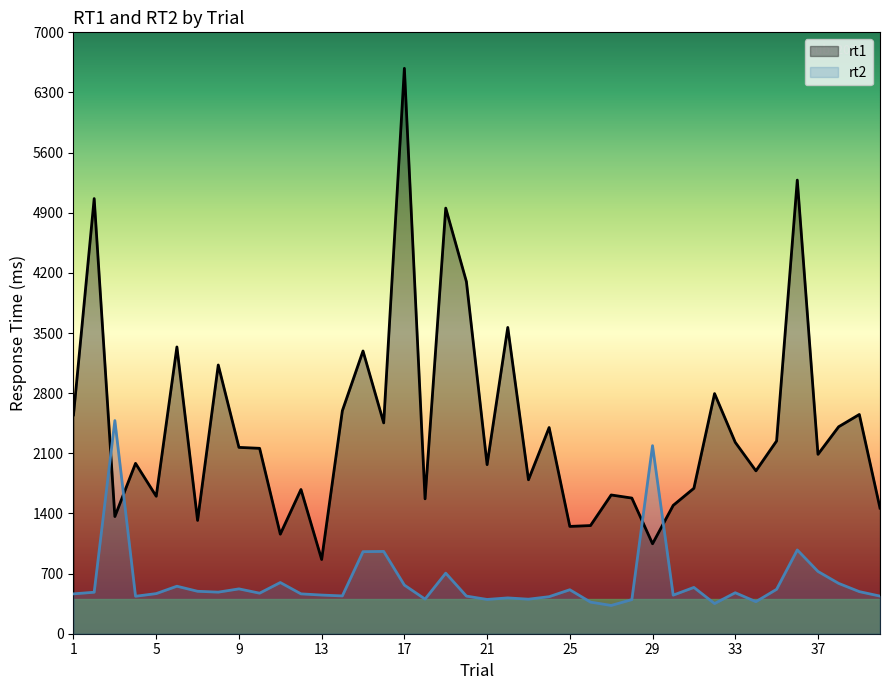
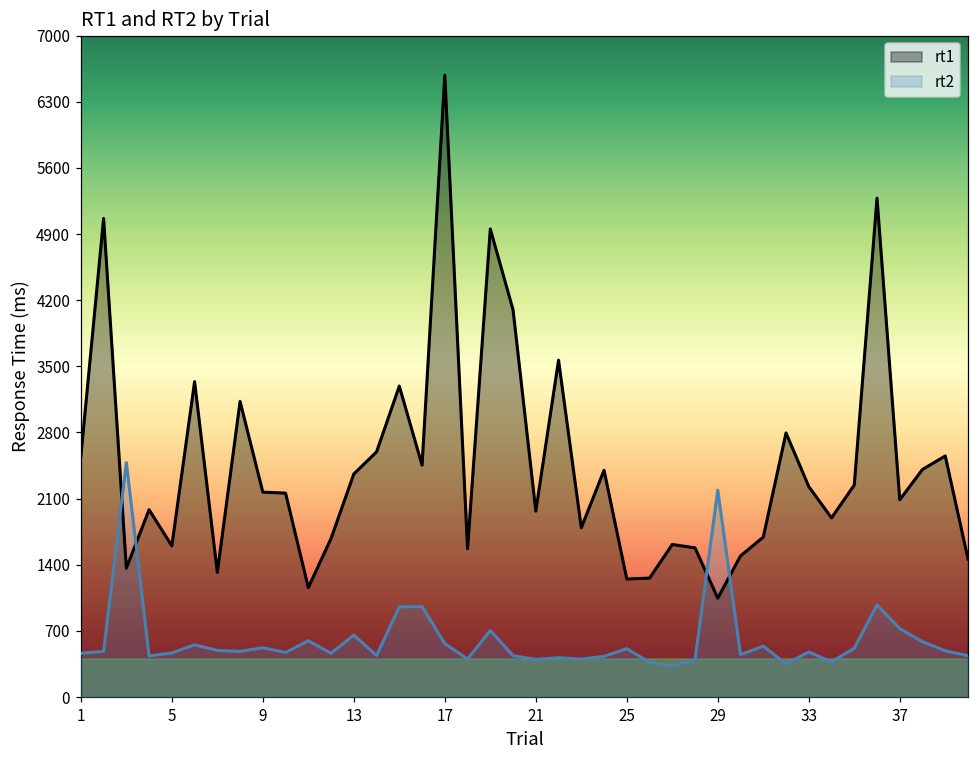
  {
    "rt1": {
      "1": 2500,
      "5": 1600,
      "9": 2200,
-     "13": 900,
+     "13": 2400,
      "17": 6600,
      "21": 2000,
      "25": 1200,
      "29": 1000,
      "33": 2200,
      "37": 2100
    },
    "rt2": {
      "1": 500,
      "5": 500,
      "9": 500,
-     "13": 500,
+     "13": 700,
      "17": 600,
      "25": 500,
      "29": 2200,
      "33": 500,
      "37": 700
    }
  }
